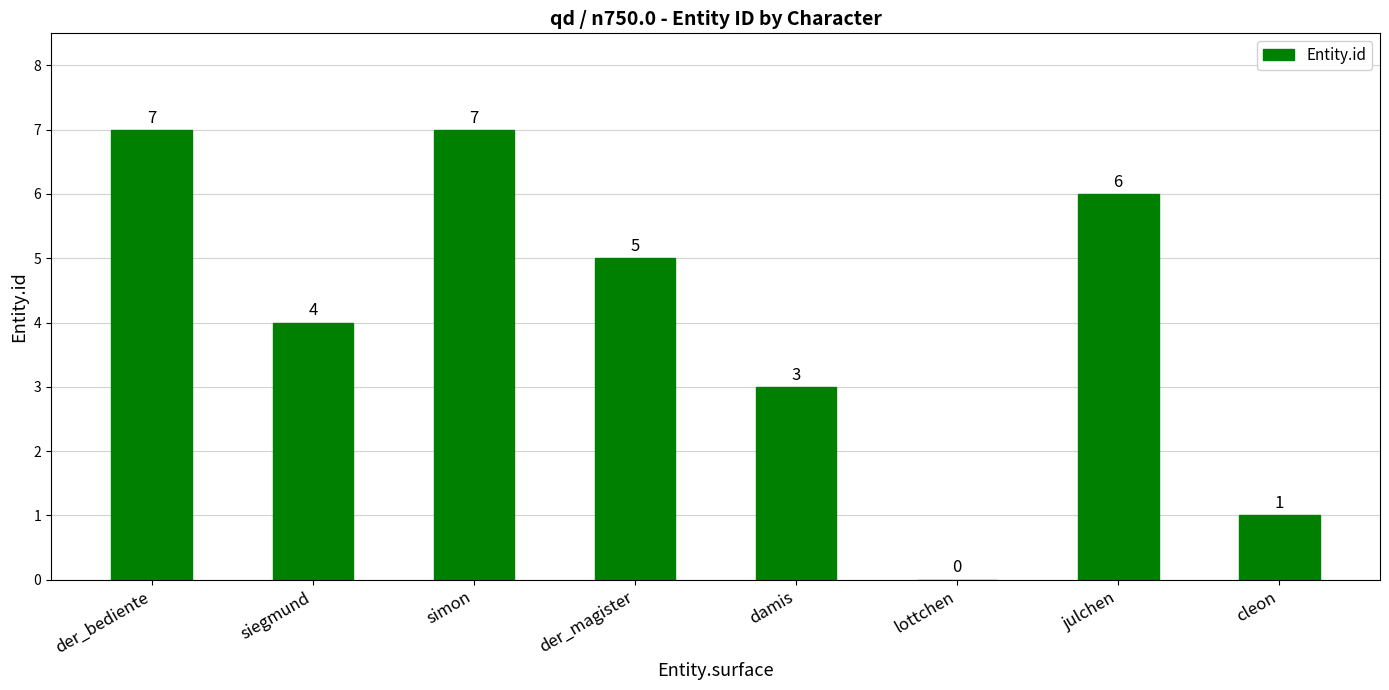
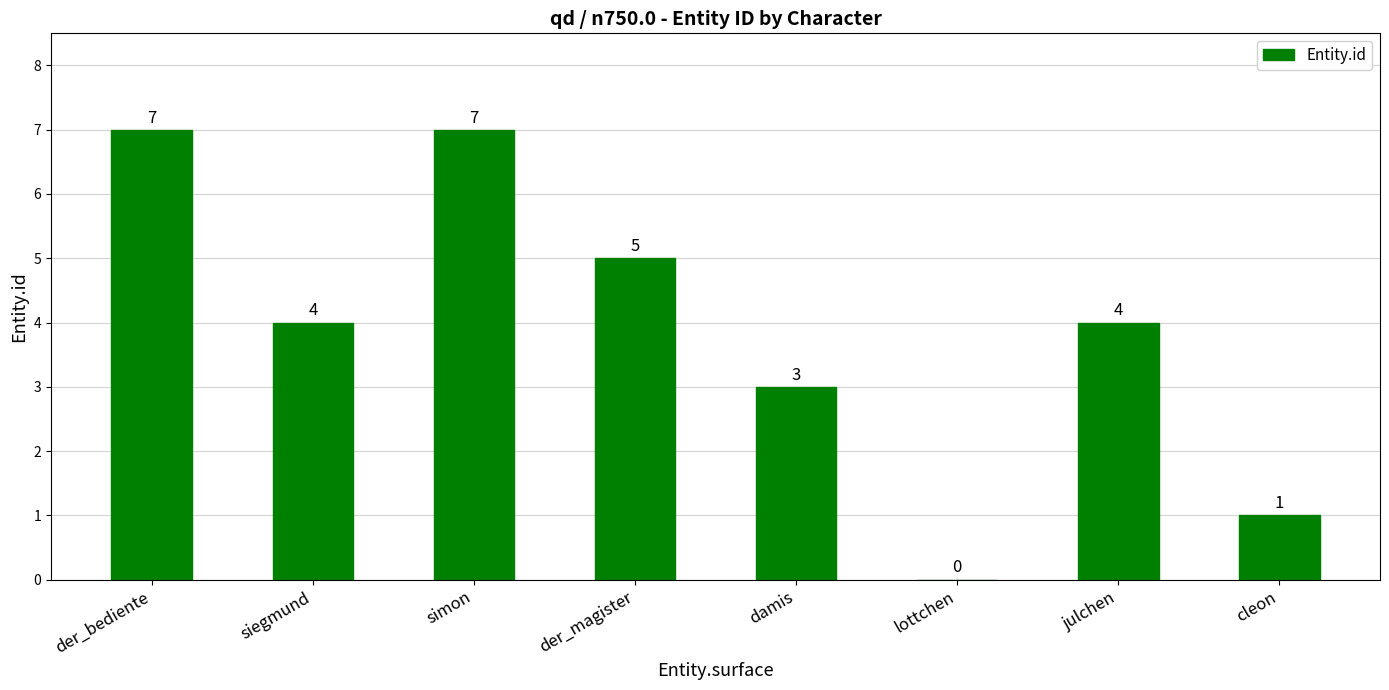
  {
    "der_bediente": 7,
    "siegmund": 4,
    "simon": 7,
    "der_magister": 5,
    "damis": 3,
    "lottchen": 0,
-   "julchen": 6,
+   "julchen": 4,
    "cleon": 1
  }
